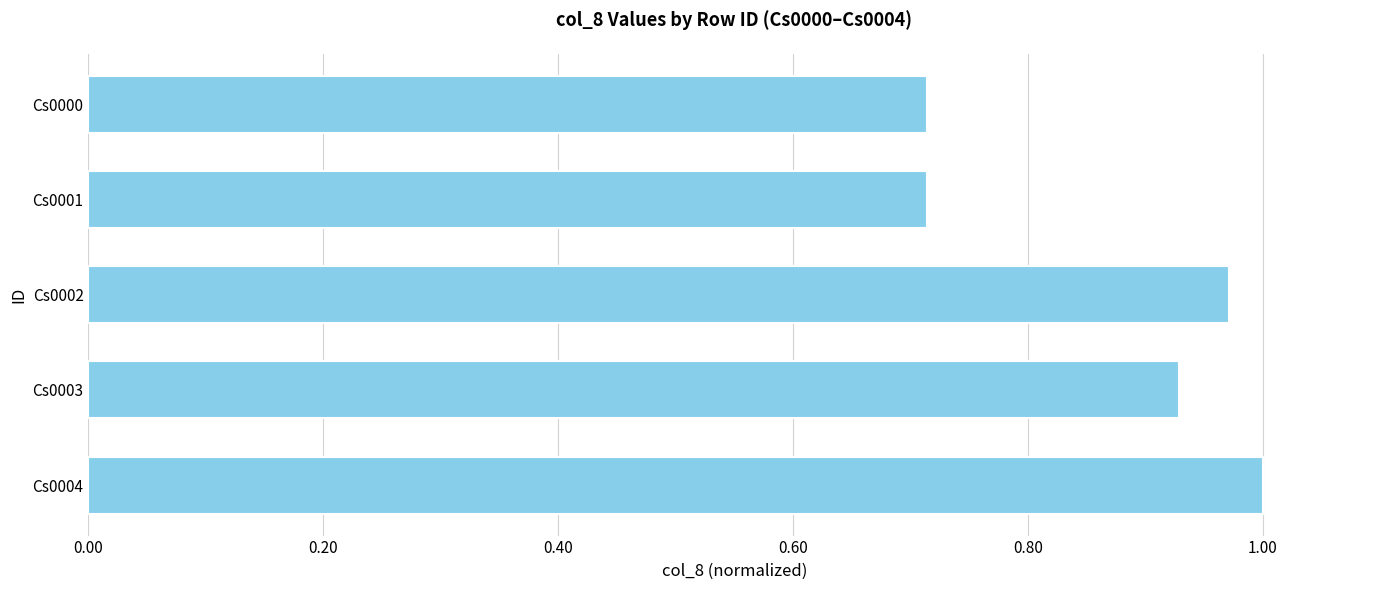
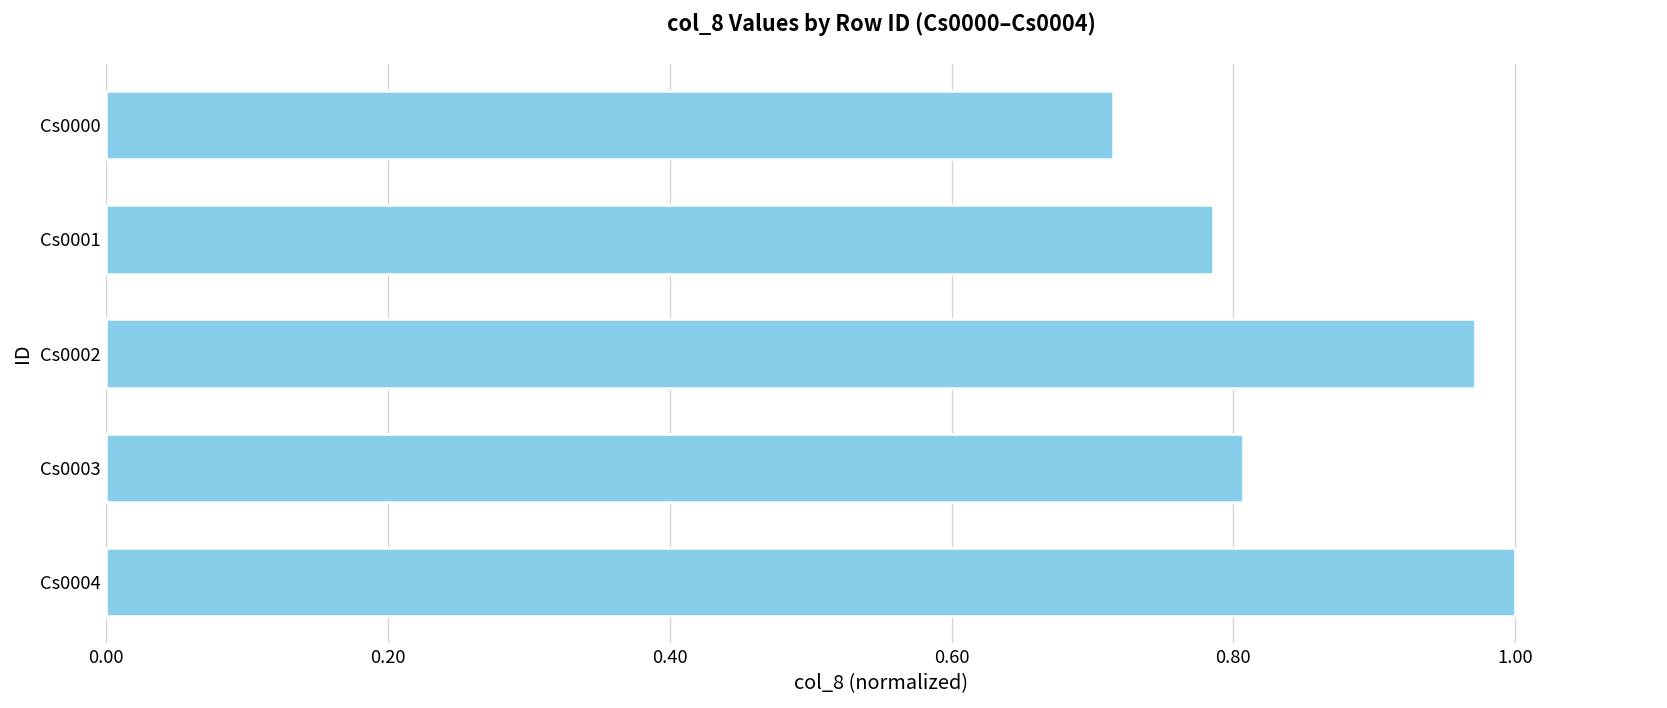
  {
    "Cs0000": 0.714,
-   "Cs0001": 0.714,
+   "Cs0001": 0.786,
    "Cs0002": 0.971,
-   "Cs0003": 0.929,
+   "Cs0003": 0.807,
    "Cs0004": 1.000
  }
